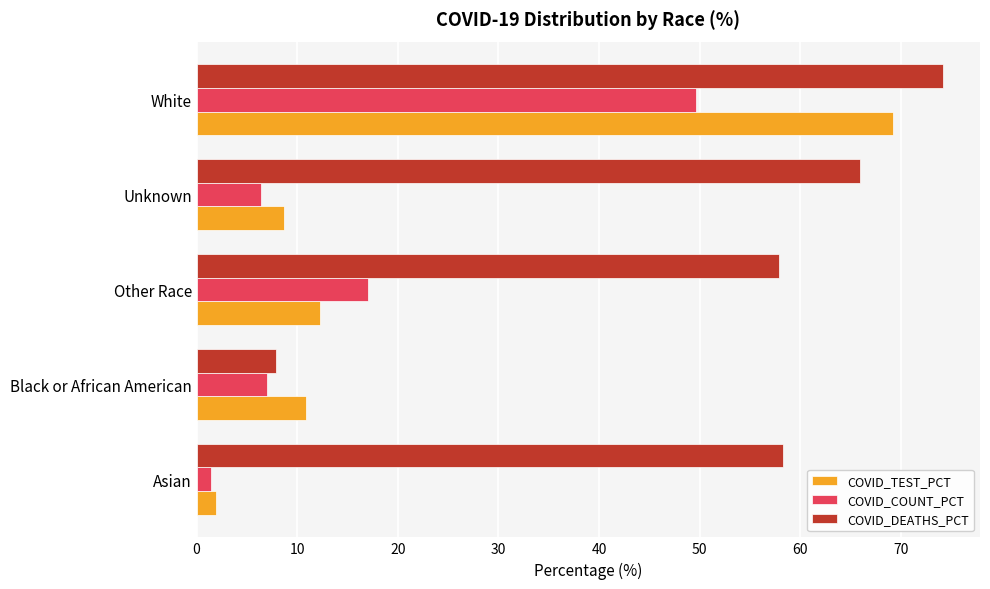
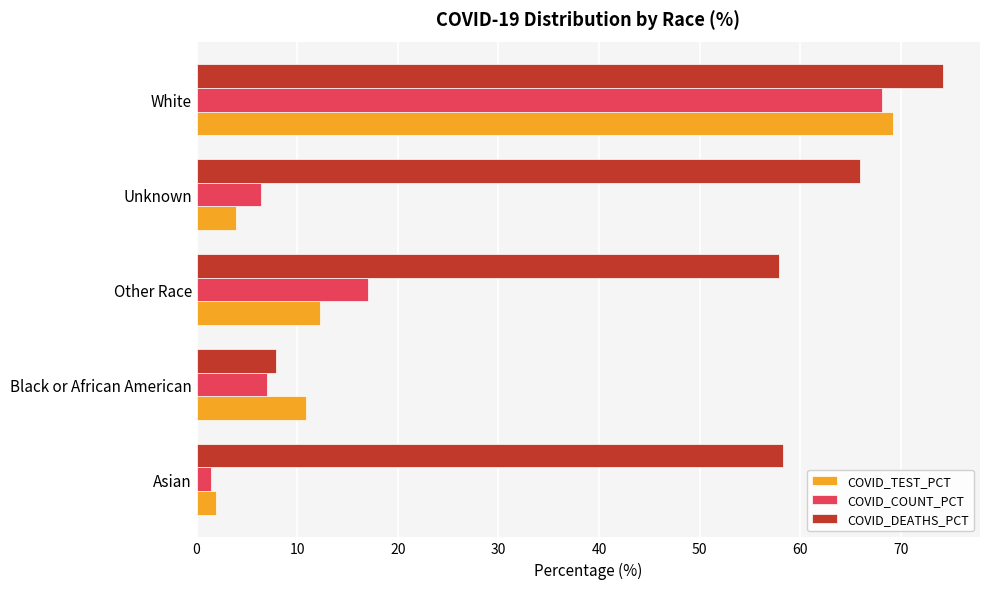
  {
    "COVID_TEST_PCT": {
      "White": 69.2,
-     "Unknown": 8.7,
+     "Unknown": 3.9,
      "Other Race": 12.3,
      "Black or African American": 10.9,
      "Asian": 1.9
    },
    "COVID_COUNT_PCT": {
-     "White": 49.7,
+     "White": 68.2,
      "Unknown": 6.4,
      "Other Race": 17.1,
      "Black or African American": 7.0,
      "Asian": 1.4
    },
    "COVID_DEATHS_PCT": {
      "White": 74.2,
      "Unknown": 66.0,
      "Other Race": 57.9,
      "Black or African American": 7.9,
      "Asian": 58.3
    }
  }
